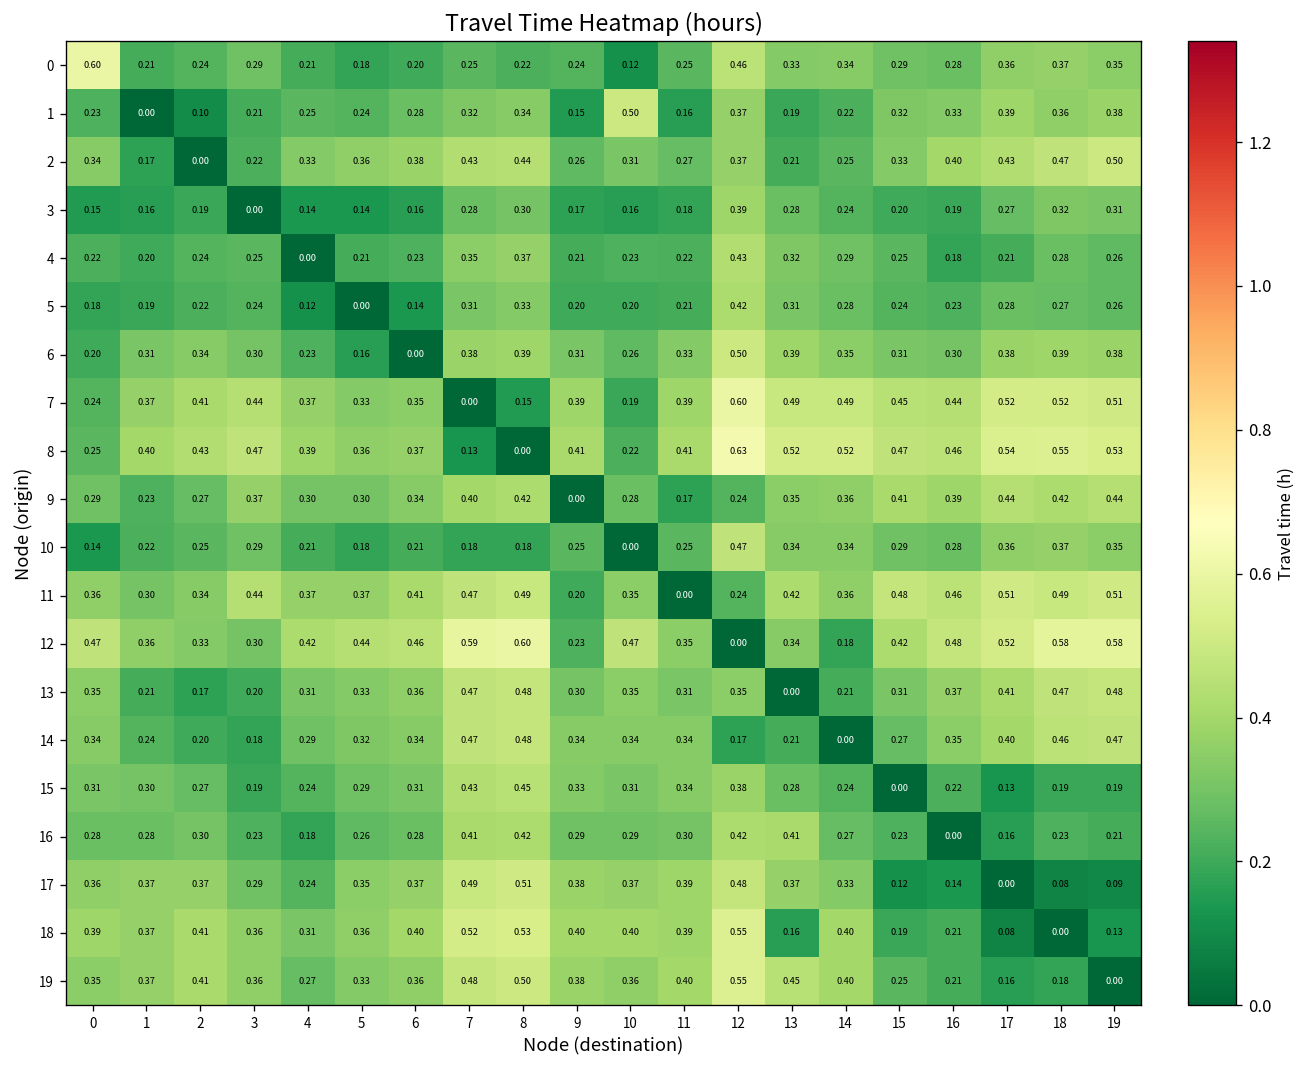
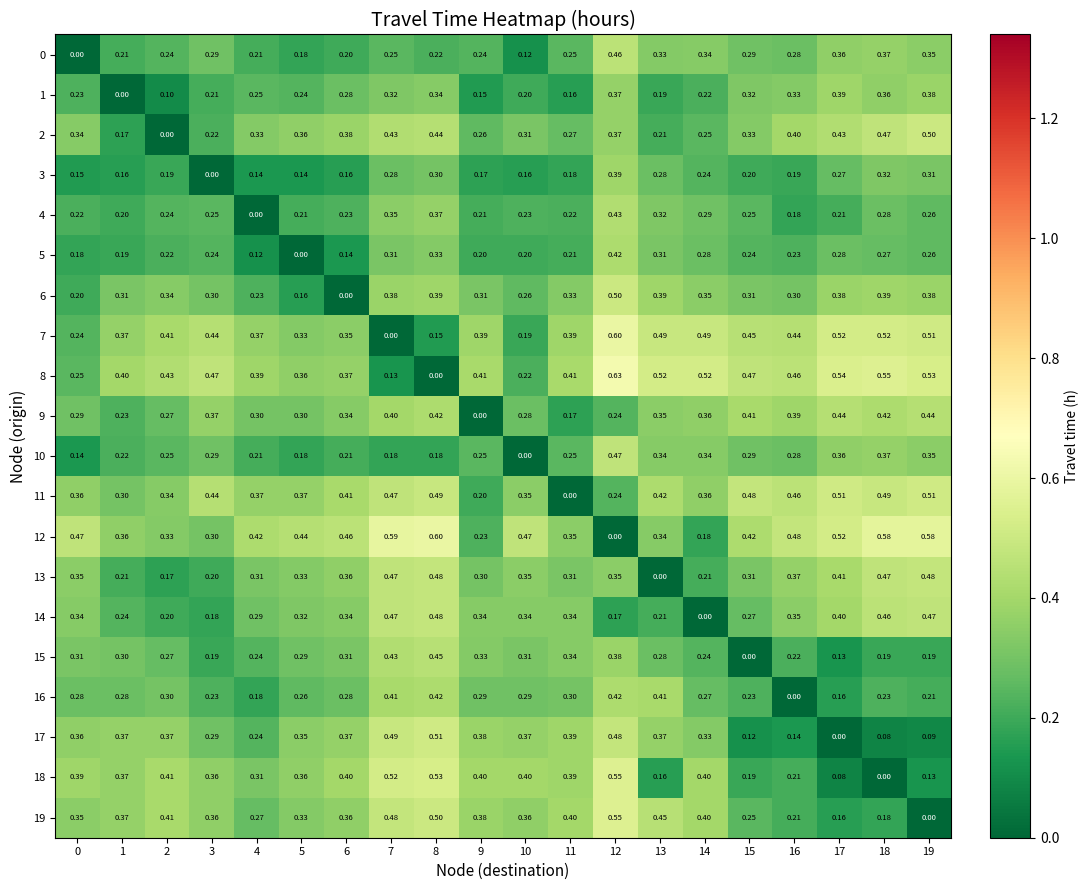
  {
    "0": {
-     "0": 0.60,
+     "0": 0.00,
      "1": 0.21,
      "2": 0.24,
      "3": 0.29,
      "4": 0.21,
      "5": 0.18,
      "6": 0.20,
      "7": 0.25,
      "8": 0.22,
      "9": 0.24,
      "10": 0.12,
      "11": 0.25,
      "12": 0.46,
      "13": 0.33,
      "14": 0.34,
      "15": 0.29,
      "16": 0.28,
      "17": 0.36,
      "18": 0.37,
      "19": 0.35
    },
    "1": {
      "0": 0.23,
      "1": 0.00,
      "2": 0.10,
      "3": 0.21,
      "4": 0.25,
      "5": 0.24,
      "6": 0.28,
      "7": 0.32,
      "8": 0.34,
      "9": 0.15,
-     "10": 0.50,
+     "10": 0.20,
      "11": 0.16,
      "12": 0.37,
      "13": 0.19,
      "14": 0.22,
      "15": 0.32,
      "16": 0.33,
      "17": 0.39,
      "18": 0.36,
      "19": 0.38
    }
  }
